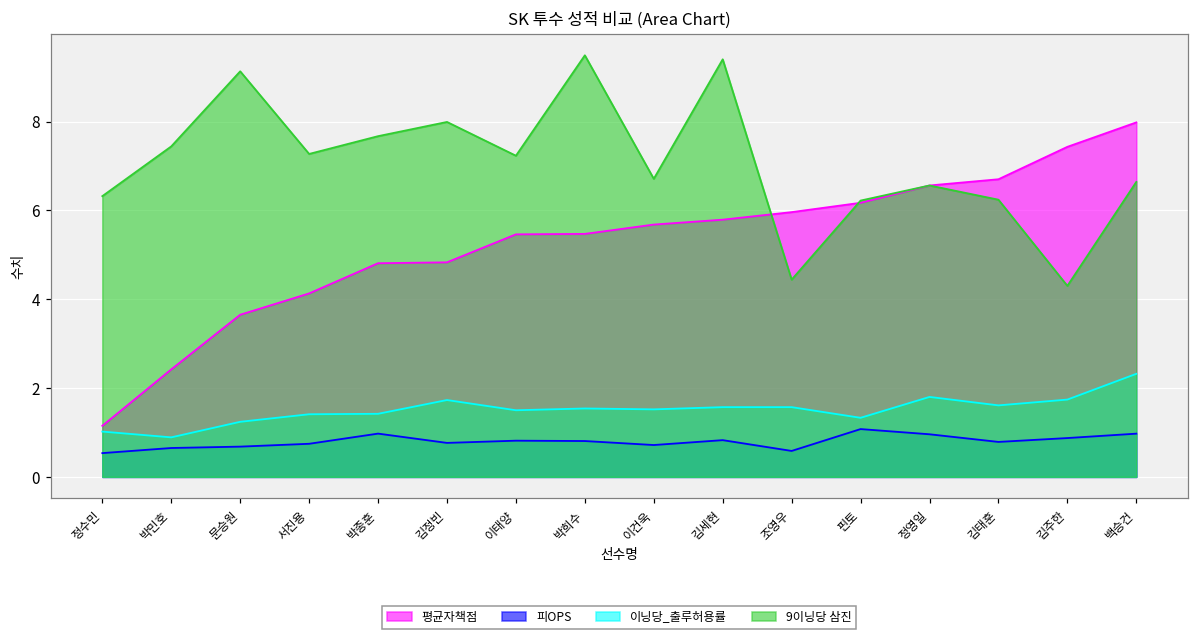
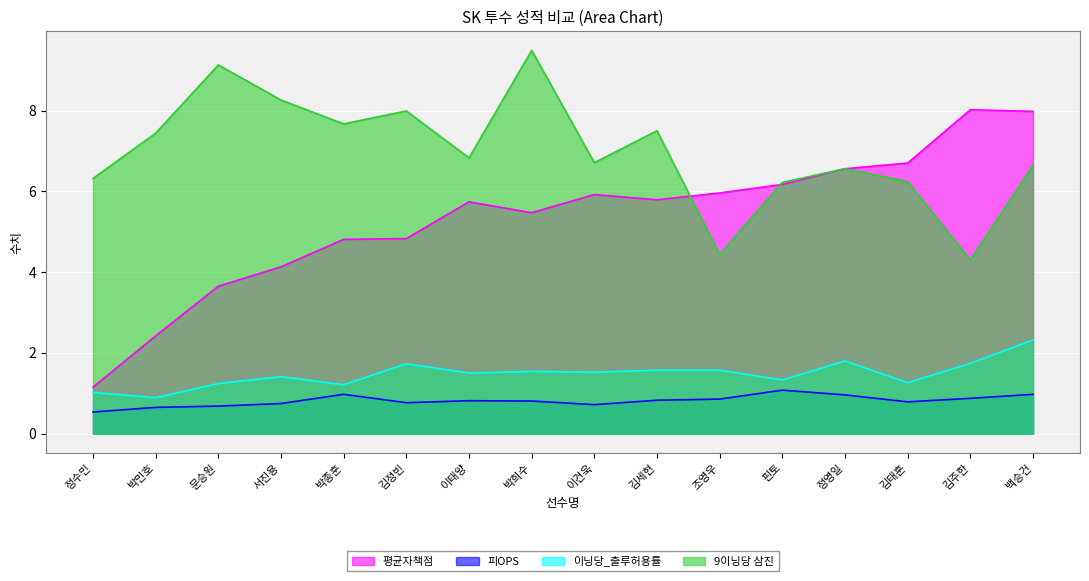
  {
    "평균자책점": {
      "정수민": 1.2,
      "박민호": 2.4,
      "문승원": 3.7,
      "서진용": 4.1,
      "박종훈": 4.8,
      "김정빈": 4.8,
-     "이태양": 5.5,
+     "이태양": 5.7,
      "박희수": 5.5,
-     "이건욱": 5.7,
+     "이건욱": 5.9,
      "김세현": 5.8,
      "조영우": 6.0,
      "김태훈": 6.7,
-     "김주한": 7.4,
+     "김주한": 8.0,
      "백승건": 8.0
    },
    "피OPS": {
      "정수민": 0.5,
      "박민호": 0.7,
      "문승원": 0.7,
      "서진용": 0.7,
      "박종훈": 1.0,
      "김정빈": 0.8,
      "이태양": 0.8,
      "박희수": 0.8,
      "이건욱": 0.7,
      "김세현": 0.8,
-     "조영우": 0.6,
+     "조영우": 0.9,
      "핀토": 1.1,
      "정영일": 1.0,
      "김태훈": 0.8,
      "김주한": 0.9,
      "백승건": 1.0
    },
    "이닝당_출루허용률": {
      "정수민": 1.0,
      "박민호": 0.9,
      "문승원": 1.2,
      "서진용": 1.4,
-     "박종훈": 1.4,
+     "박종훈": 1.2,
      "김정빈": 1.7,
      "이태양": 1.5,
      "박희수": 1.5,
      "이건욱": 1.5,
      "김세현": 1.6,
      "조영우": 1.6,
      "핀토": 1.3,
      "정영일": 1.8,
-     "김태훈": 1.6,
+     "김태훈": 1.3,
      "김주한": 1.7,
      "백승건": 2.3
    },
    "9이닝당 삼진": {
      "정수민": 6.3,
      "박민호": 7.4,
      "문승원": 9.1,
-     "서진용": 7.3,
+     "서진용": 8.3,
      "박종훈": 7.7,
      "김정빈": 8.0,
-     "이태양": 7.2,
+     "이태양": 6.8,
      "박희수": 9.5,
      "이건욱": 6.7,
-     "김세현": 9.4,
+     "김세현": 7.5,
      "조영우": 4.4,
      "김태훈": 6.2,
      "김주한": 4.3,
      "백승건": 6.6
    }
  }
